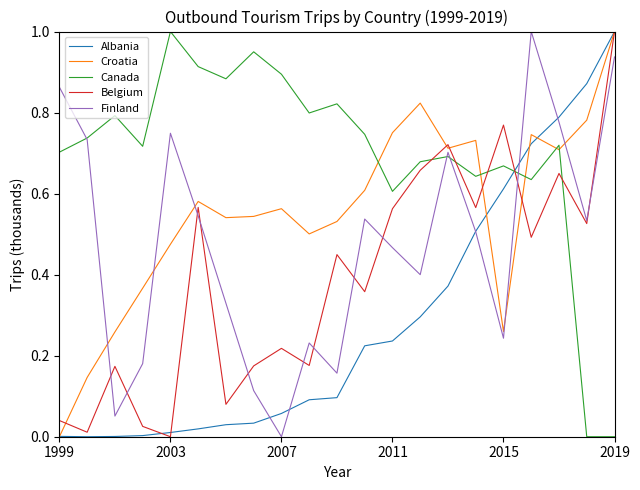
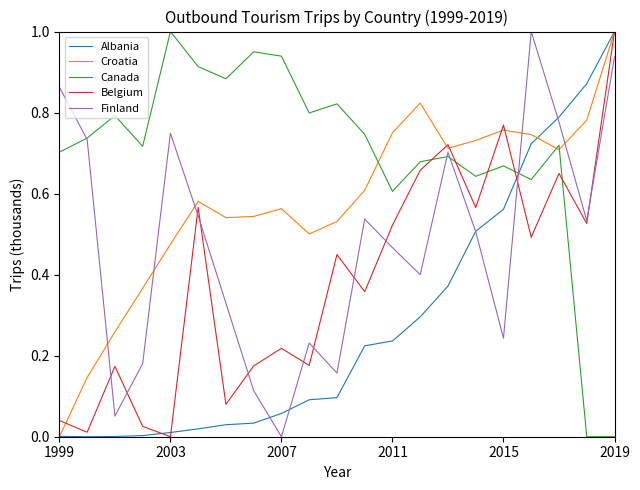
  {
    "Albania": {
      "2003": 0.01,
      "2007": 0.06,
      "2011": 0.24,
-     "2015": 0.61
+     "2015": 0.56
    },
    "Croatia": {
      "2003": 0.47,
      "2007": 0.56,
      "2011": 0.75,
-     "2015": 0.26
+     "2015": 0.76
    },
    "Canada": {
      "1999": 0.70,
      "2003": 1.00,
-     "2007": 0.89,
+     "2007": 0.94,
      "2011": 0.61,
      "2015": 0.67,
      "2019": 0.00
    },
    "Belgium": {
      "1999": 0.04,
      "2003": 0.00,
      "2007": 0.22,
-     "2011": 0.56,
+     "2011": 0.52,
      "2015": 0.77
    },
    "Finland": {
      "1999": 0.86,
      "2003": 0.75,
      "2007": 0.00,
      "2011": 0.47,
      "2015": 0.24,
      "2019": 0.94
    }
  }
